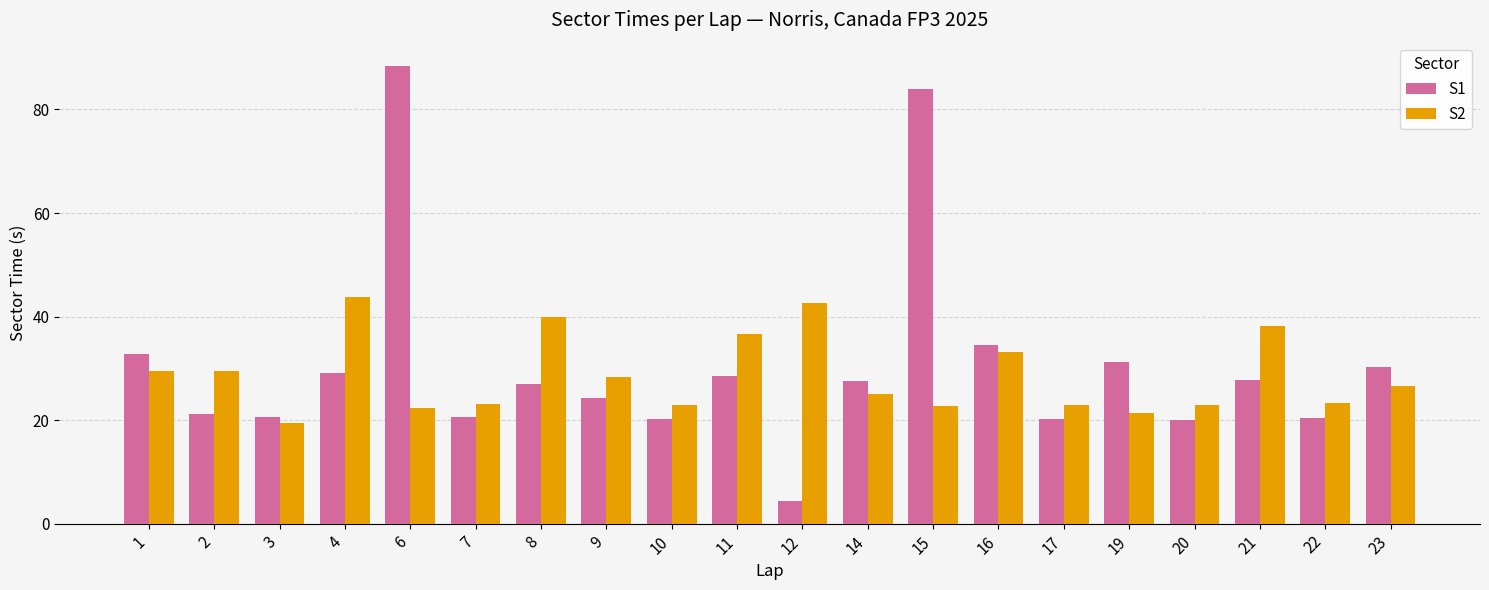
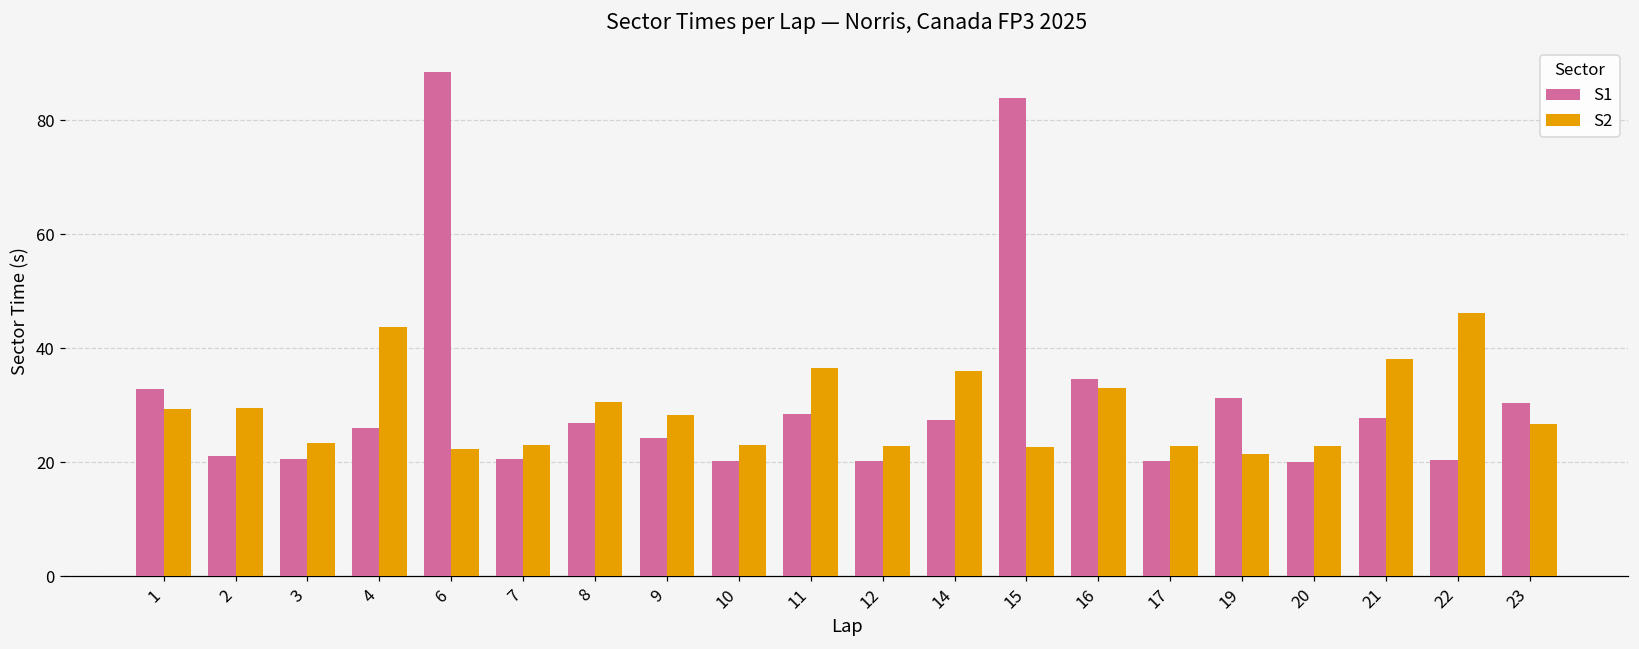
  {
    "S1": {
      "1": 33,
      "2": 21,
      "3": 21,
-     "4": 29,
+     "4": 26,
      "6": 88,
      "7": 21,
      "8": 27,
      "9": 24,
      "10": 20,
      "11": 28,
-     "12": 4,
+     "12": 20,
      "14": 27,
      "15": 84,
      "16": 35,
      "17": 20,
      "19": 31,
      "20": 20,
      "21": 28,
      "22": 20,
      "23": 30
    },
    "S2": {
      "1": 29,
      "2": 29,
-     "3": 20,
+     "3": 23,
      "4": 44,
      "6": 22,
      "7": 23,
-     "8": 40,
+     "8": 31,
      "9": 28,
      "10": 23,
      "11": 37,
-     "12": 43,
-     "14": 25,
+     "12": 23,
+     "14": 36,
      "15": 23,
      "16": 33,
      "17": 23,
      "19": 21,
      "20": 23,
      "21": 38,
-     "22": 23,
+     "22": 46,
      "23": 27
    }
  }
